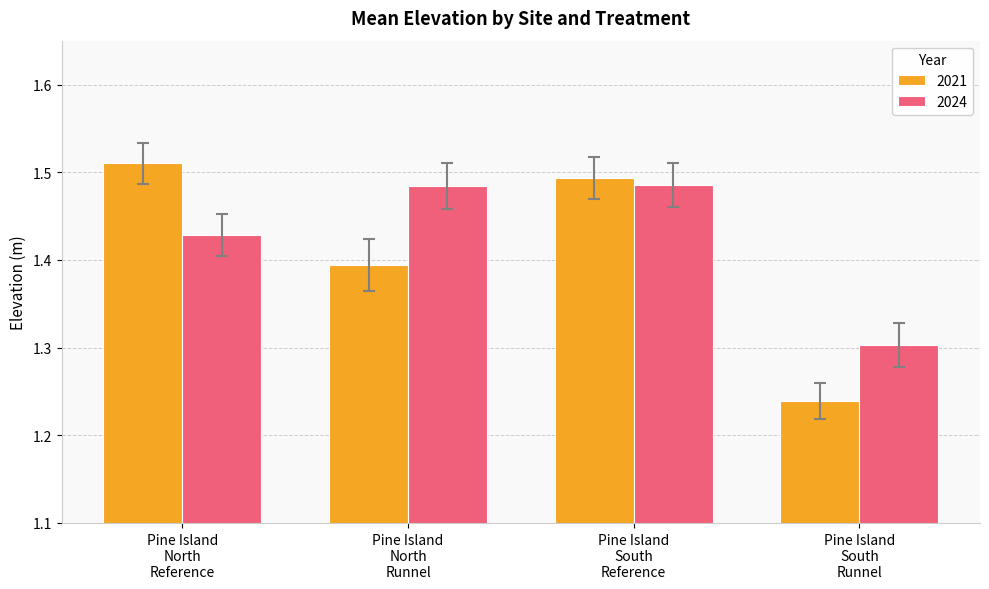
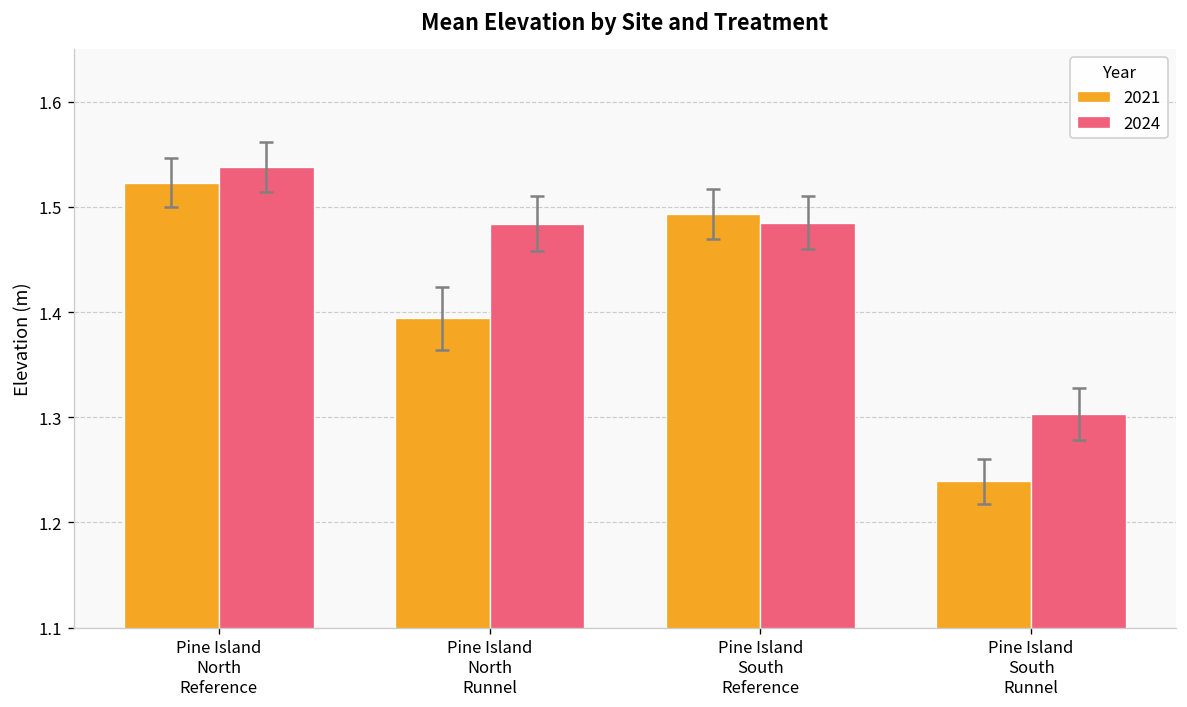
  {
    "2021": {
-     "Pine Island North Reference": 1.51,
+     "Pine Island North Reference": 1.52,
      "Pine Island North Runnel": 1.39,
      "Pine Island South Reference": 1.49,
      "Pine Island South Runnel": 1.24
    },
    "2024": {
-     "Pine Island North Reference": 1.43,
+     "Pine Island North Reference": 1.54,
      "Pine Island North Runnel": 1.48,
      "Pine Island South Reference": 1.49,
      "Pine Island South Runnel": 1.30
    }
  }
